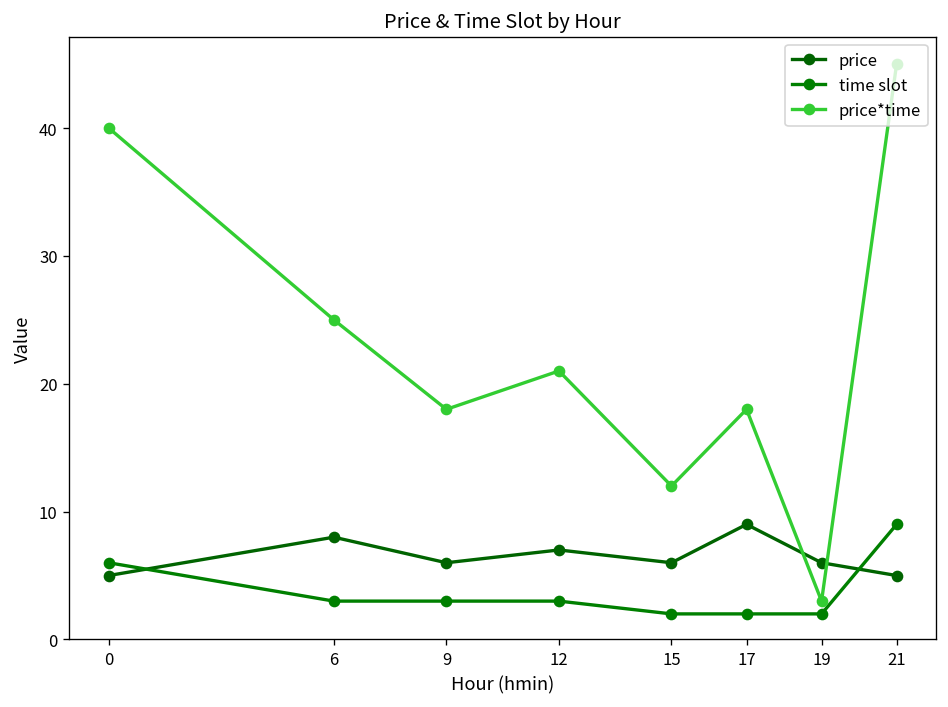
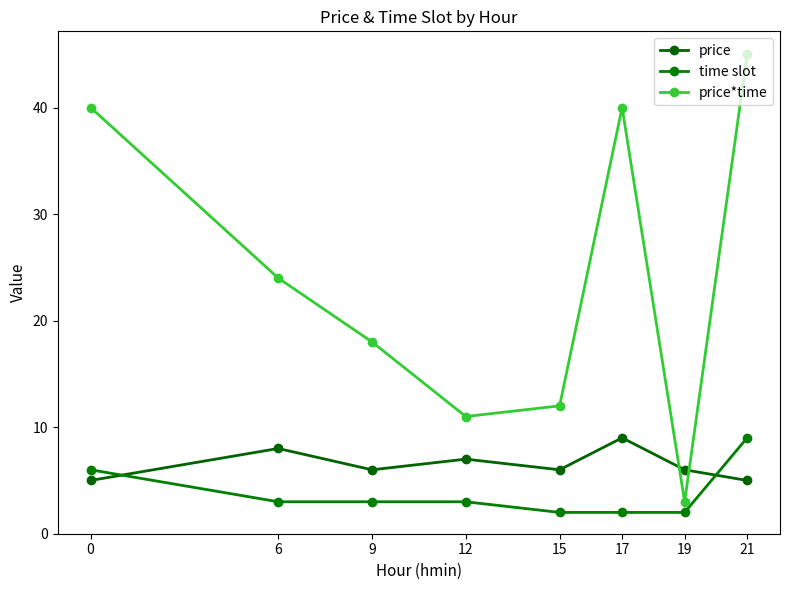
  {
    "price*time": {
      "0": 40,
-     "6": 25,
+     "6": 24,
      "9": 18,
-     "12": 21,
+     "12": 11,
      "15": 12,
-     "17": 18,
+     "17": 40,
      "19": 3
    }
  }
